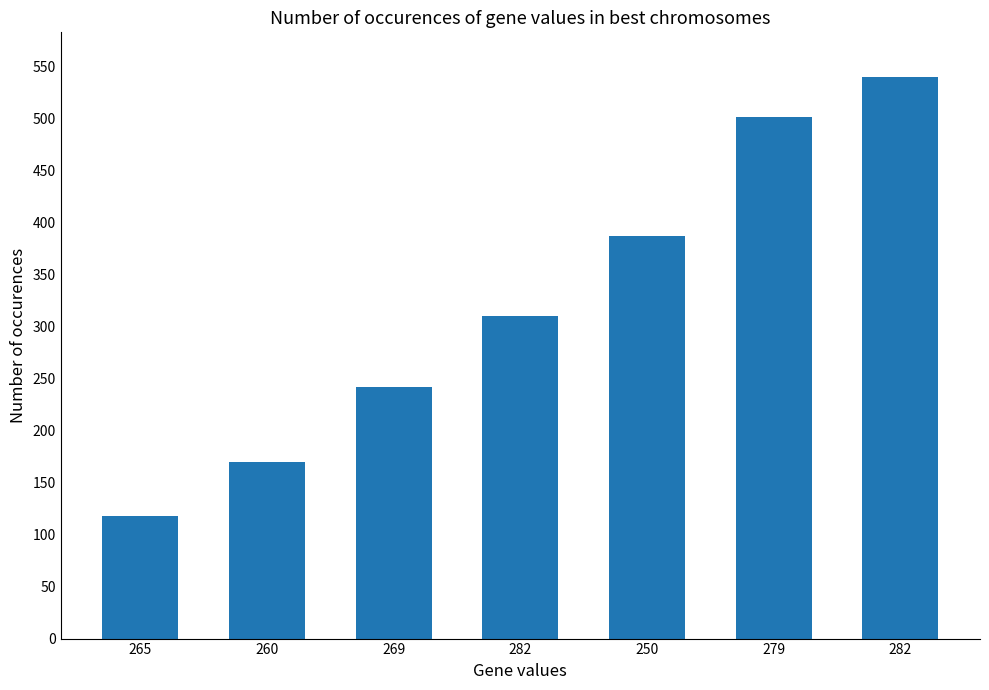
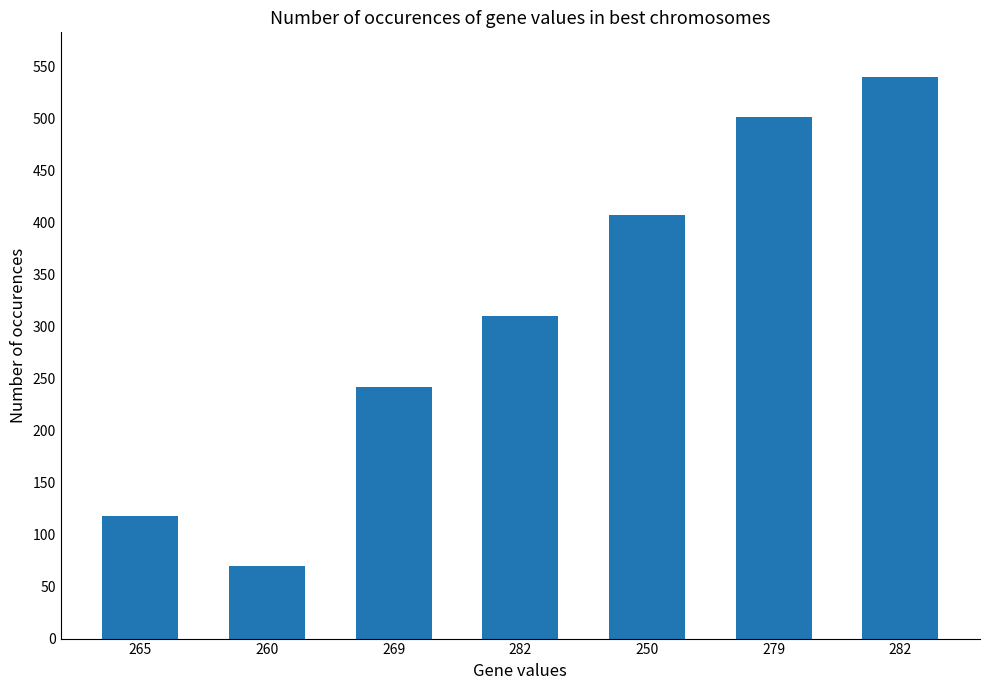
  {
    "265": 118,
-   "260": 170,
+   "260": 70,
    "269": 242,
-   "250": 387,
+   "250": 407,
    "279": 502
  }
